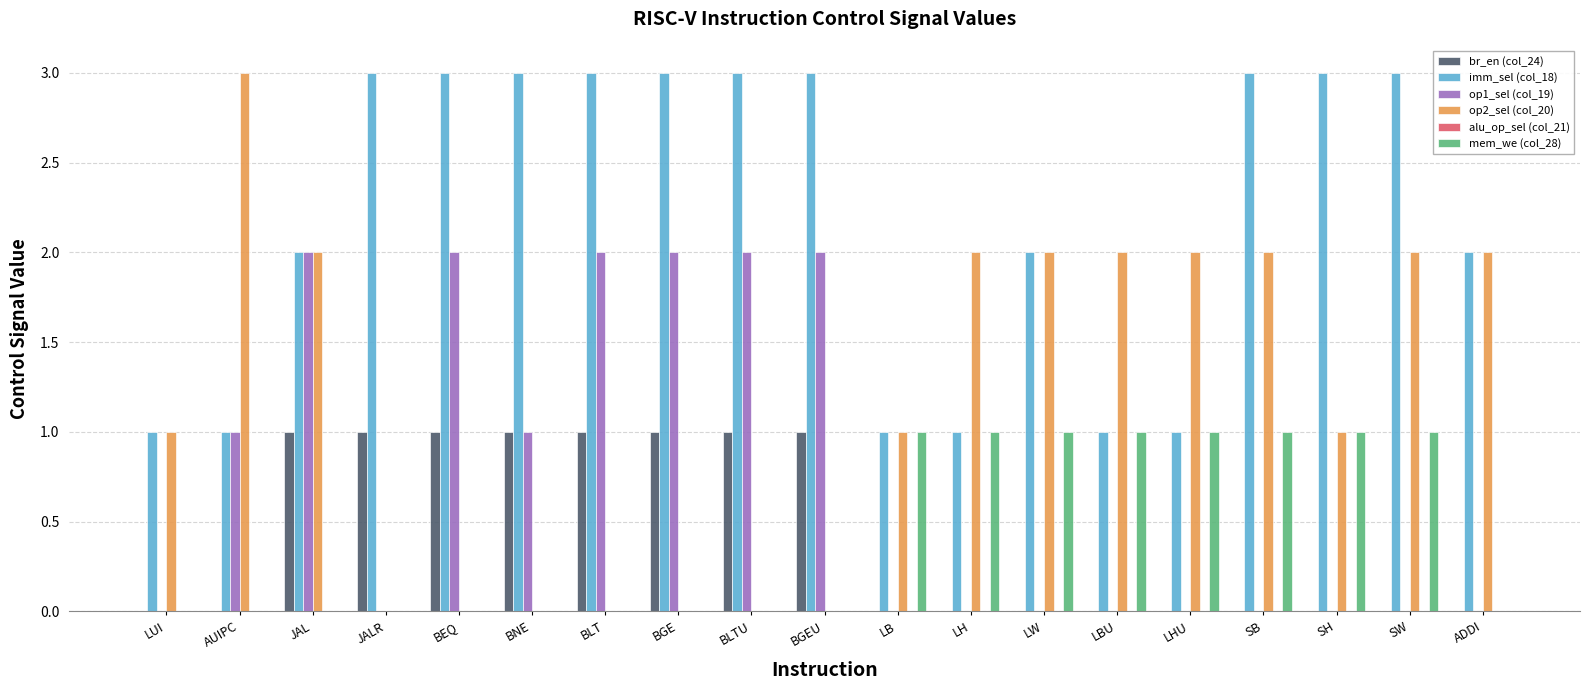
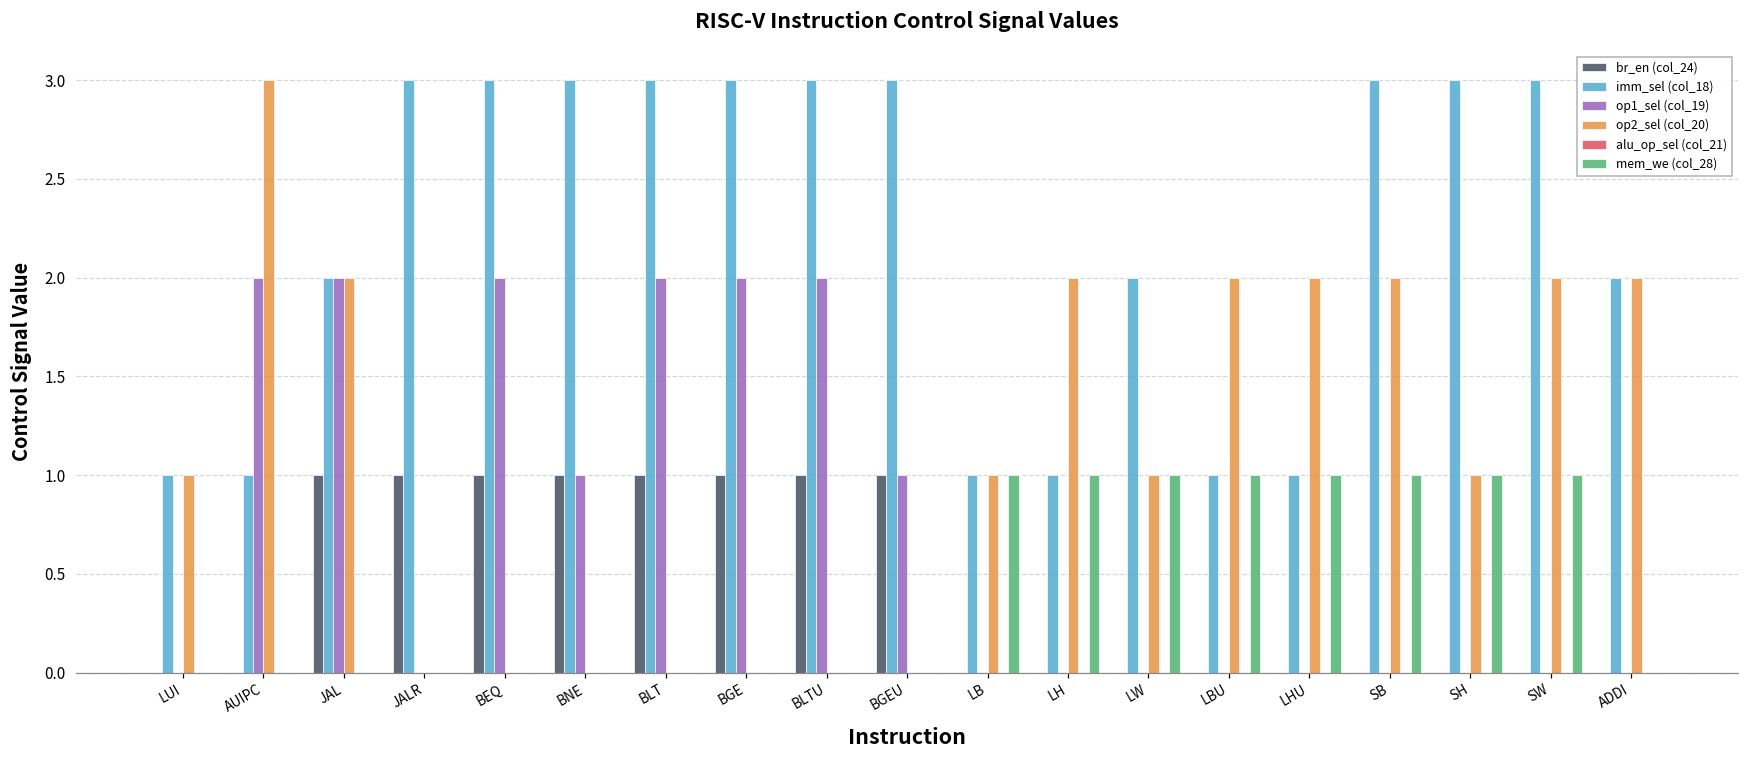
  {
    "br_en (col_24)": {
      "LUI": 0,
      "AUIPC": 0,
      "JAL": 1,
      "JALR": 1,
      "BEQ": 1,
      "BNE": 1,
      "BLT": 1,
      "BGE": 1,
      "BLTU": 1,
      "BGEU": 1,
      "LB": 0,
      "LH": 0,
      "LW": 0,
      "LBU": 0,
      "LHU": 0,
      "SB": 0,
      "SH": 0,
      "SW": 0,
      "ADDI": 0
    },
    "imm_sel (col_18)": {
      "LUI": 1,
      "AUIPC": 1,
      "JAL": 2,
      "JALR": 3,
      "BEQ": 3,
      "BNE": 3,
      "BLT": 3,
      "BGE": 3,
      "BLTU": 3,
      "BGEU": 3,
      "LB": 1,
      "LH": 1,
      "LW": 2,
      "LBU": 1,
      "LHU": 1,
      "SB": 3,
      "SH": 3,
      "SW": 3,
      "ADDI": 2
    },
    "op1_sel (col_19)": {
      "LUI": 0,
-     "AUIPC": 1,
+     "AUIPC": 2,
      "JAL": 2,
      "JALR": 0,
      "BEQ": 2,
      "BNE": 1,
      "BLT": 2,
      "BGE": 2,
      "BLTU": 2,
-     "BGEU": 2,
+     "BGEU": 1,
      "LB": 0,
      "LH": 0,
      "LW": 0,
      "LBU": 0,
      "LHU": 0,
      "SB": 0,
      "SH": 0,
      "SW": 0,
      "ADDI": 0
    },
    "op2_sel (col_20)": {
      "LUI": 1,
      "AUIPC": 3,
      "JAL": 2,
      "JALR": 0,
      "BEQ": 0,
      "BNE": 0,
      "BLT": 0,
      "BGE": 0,
      "BLTU": 0,
      "BGEU": 0,
      "LB": 1,
      "LH": 2,
-     "LW": 2,
+     "LW": 1,
      "LBU": 2,
      "LHU": 2,
      "SB": 2,
      "SH": 1,
      "SW": 2,
      "ADDI": 2
    },
    "alu_op_sel (col_21)": {
      "LUI": 0,
      "AUIPC": 0,
      "JAL": 0,
      "JALR": 0,
      "BEQ": 0,
      "BNE": 0,
      "BLT": 0,
      "BGE": 0,
      "BLTU": 0,
      "BGEU": 0,
      "LB": 0,
      "LH": 0,
      "LW": 0,
      "LBU": 0,
      "LHU": 0,
      "SB": 0,
      "SH": 0,
      "SW": 0,
      "ADDI": 0
    },
    "mem_we (col_28)": {
      "LUI": 0,
      "AUIPC": 0,
      "JAL": 0,
      "JALR": 0,
      "BEQ": 0,
      "BNE": 0,
      "BLT": 0,
      "BGE": 0,
      "BLTU": 0,
      "BGEU": 0,
      "LB": 1,
      "LH": 1,
      "LW": 1,
      "LBU": 1,
      "LHU": 1,
      "SB": 1,
      "SH": 1,
      "SW": 1,
      "ADDI": 0
    }
  }
